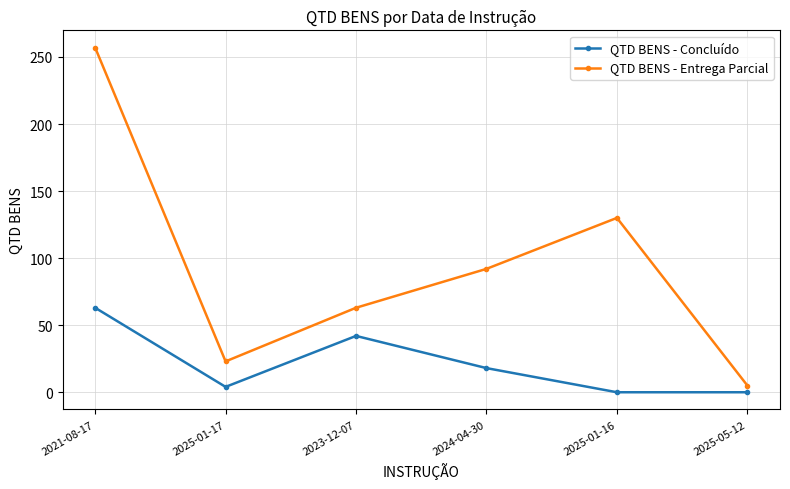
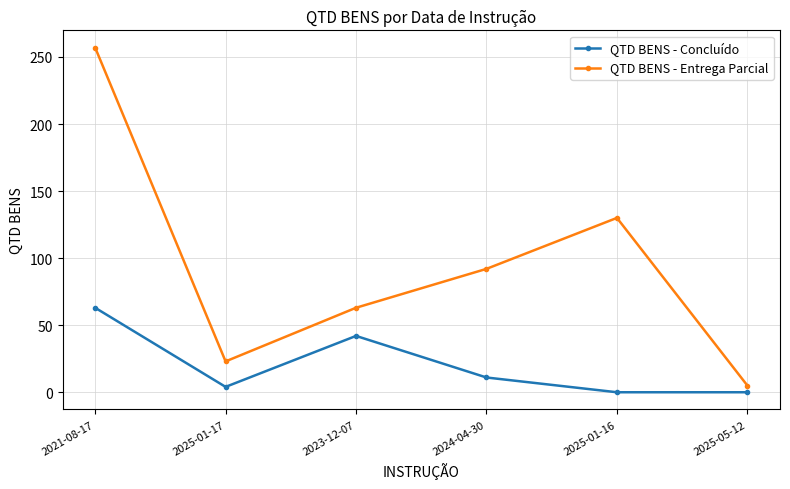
  {
    "QTD BENS - Concluído": {
      "2021-08-17": 63,
      "2025-01-17": 4,
      "2023-12-07": 42,
-     "2024-04-30": 18,
+     "2024-04-30": 11,
      "2025-01-16": 0,
      "2025-05-12": 0
    },
    "QTD BENS - Entrega Parcial": {
      "2021-08-17": 257,
      "2025-01-17": 23,
      "2023-12-07": 63,
      "2024-04-30": 92,
      "2025-01-16": 130,
      "2025-05-12": 5
    }
  }
